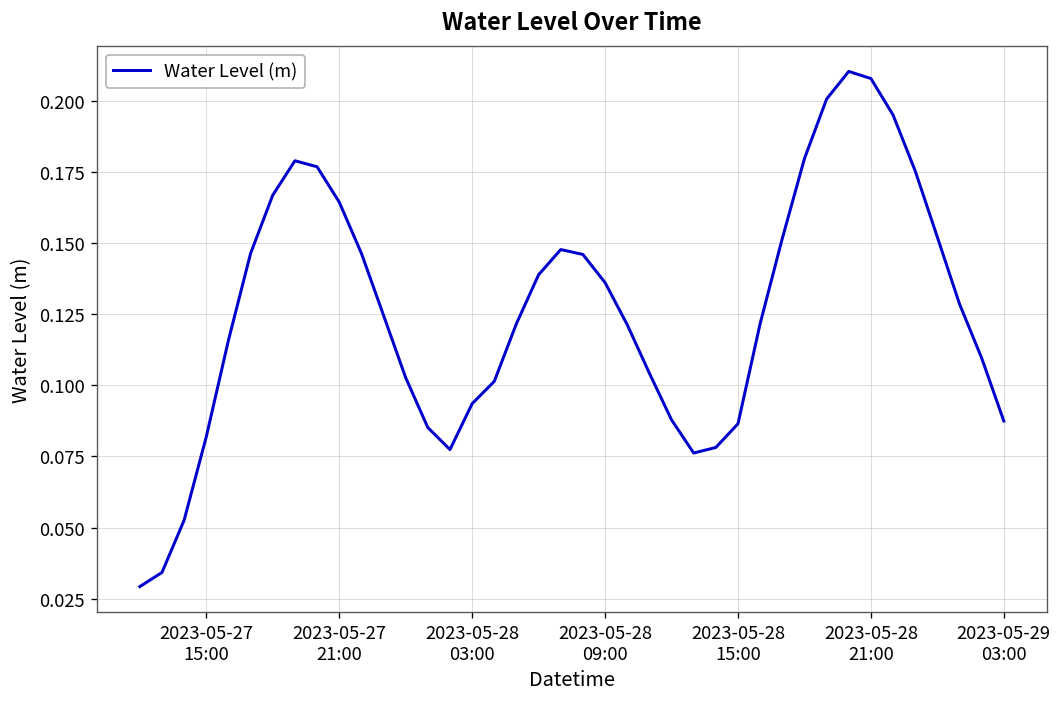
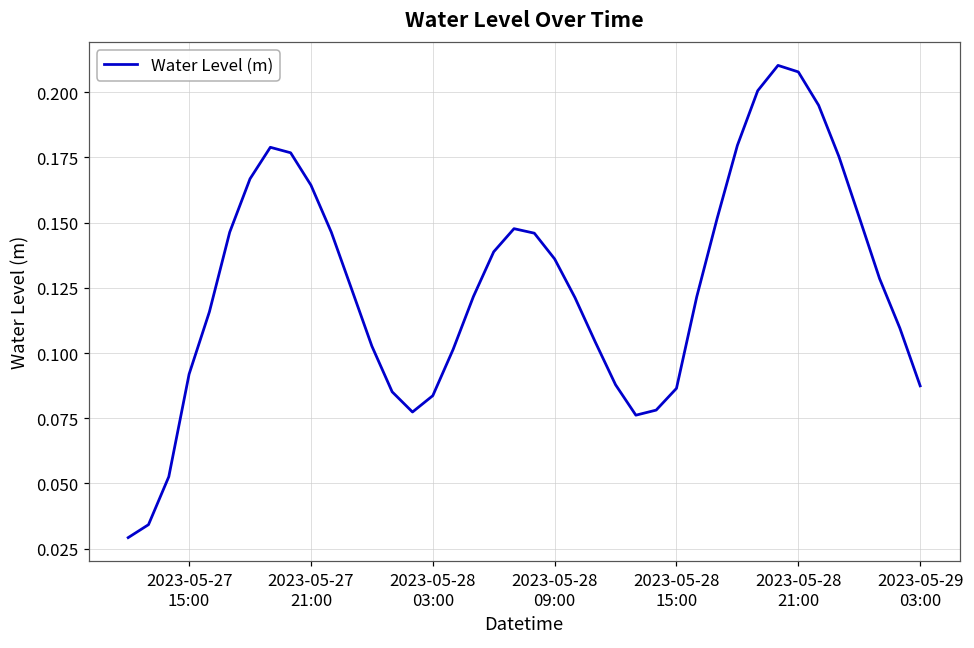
  {
-   "2023-05-27 15:00": 0.082,
+   "2023-05-27 15:00": 0.092,
    "2023-05-27 21:00": 0.164,
-   "2023-05-28 03:00": 0.094,
+   "2023-05-28 03:00": 0.084,
    "2023-05-28 09:00": 0.136,
    "2023-05-28 15:00": 0.086,
    "2023-05-28 21:00": 0.208,
    "2023-05-29 03:00": 0.087
  }
